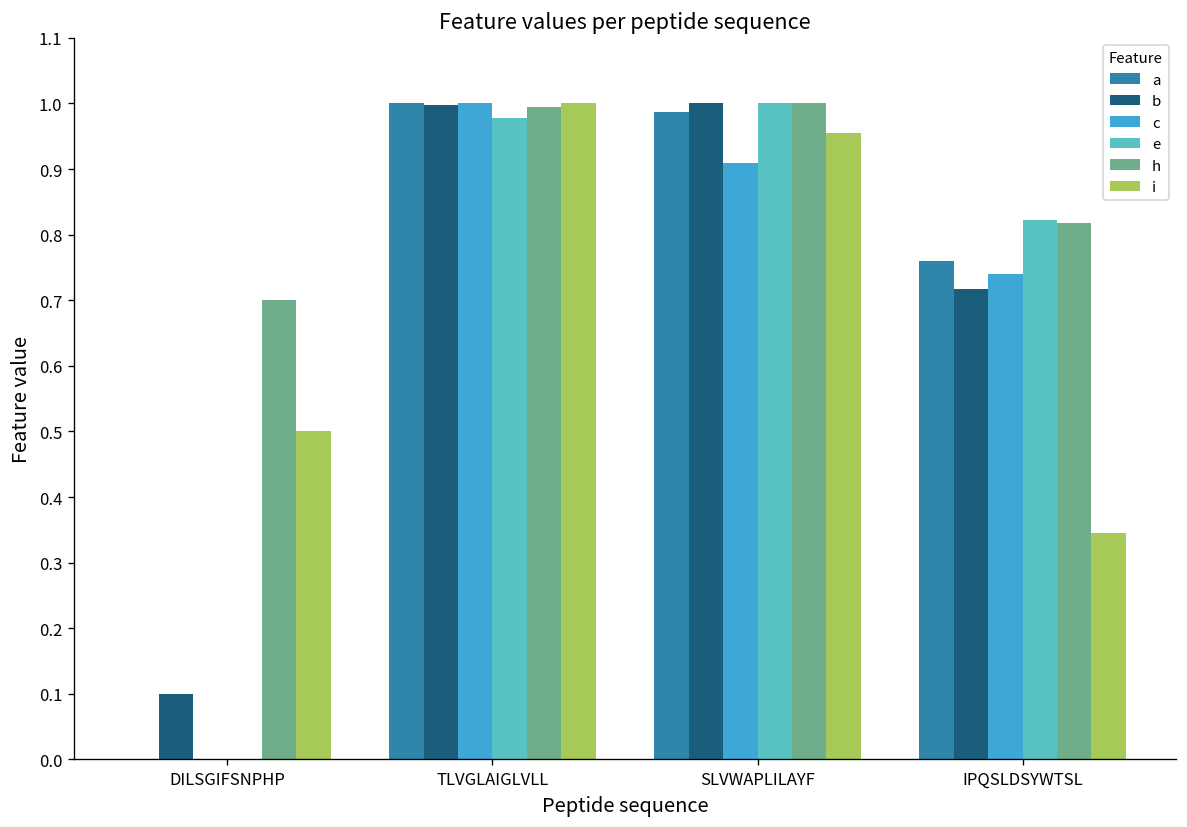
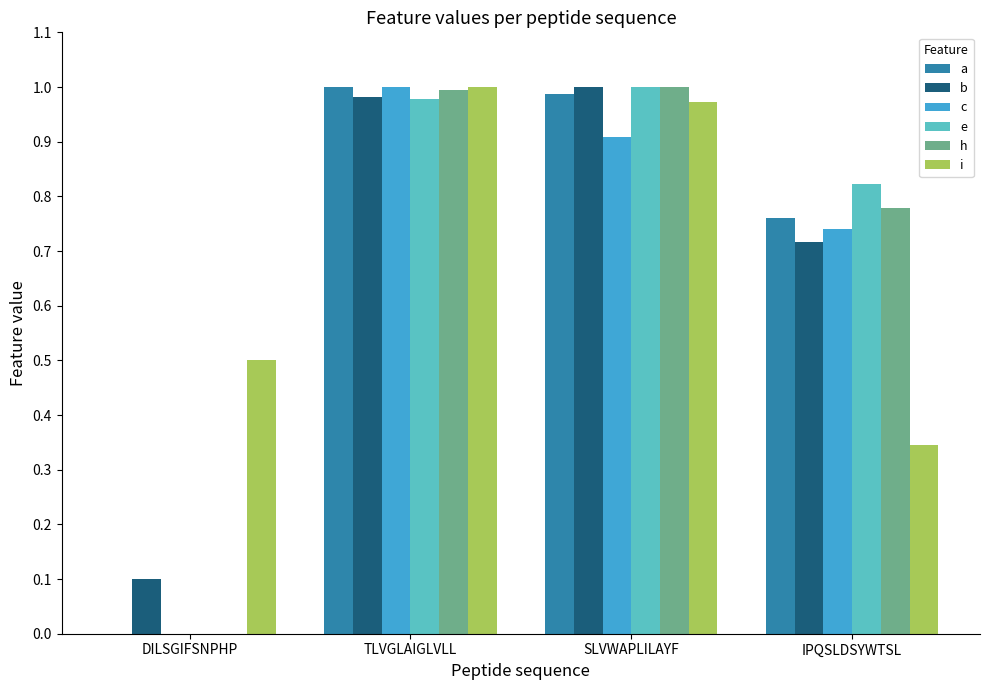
  {
    "b": {
      "DILSGIFSNPHP": 0.10,
-     "TLVGLAIGLVLL": 1.00,
+     "TLVGLAIGLVLL": 0.98,
      "SLVWAPLILAYF": 1.00,
      "IPQSLDSYWTSL": 0.72
    },
    "h": {
-     "DILSGIFSNPHP": 0.7,
+     "DILSGIFSNPHP": 0.0,
      "TLVGLAIGLVLL": 1.00,
      "SLVWAPLILAYF": 1.00,
-     "IPQSLDSYWTSL": 0.82
+     "IPQSLDSYWTSL": 0.78
    },
    "i": {
      "DILSGIFSNPHP": 0.50,
      "TLVGLAIGLVLL": 1.00,
-     "SLVWAPLILAYF": 0.96,
+     "SLVWAPLILAYF": 0.97,
      "IPQSLDSYWTSL": 0.35
    }
  }
